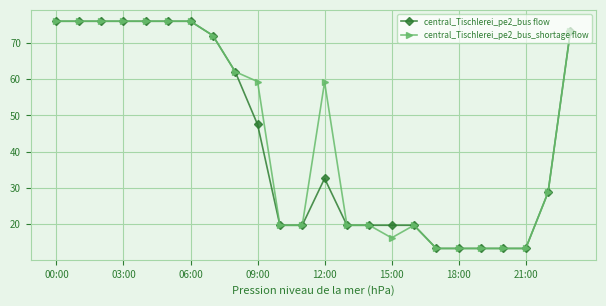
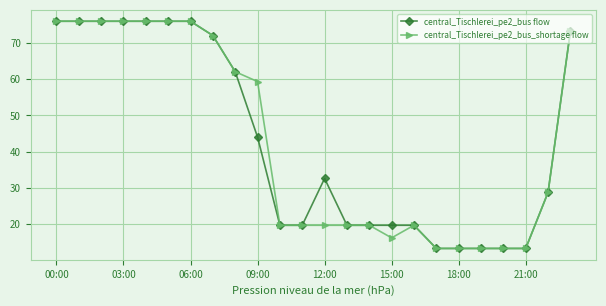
  {
    "central_Tischlerei_pe2_bus flow": {
-     "09:00": 48,
+     "09:00": 44,
      "12:00": 33,
      "15:00": 20
    },
    "central_Tischlerei_pe2_bus_shortage flow": {
      "09:00": 59,
-     "12:00": 59,
+     "12:00": 20,
      "15:00": 16
    }
  }
